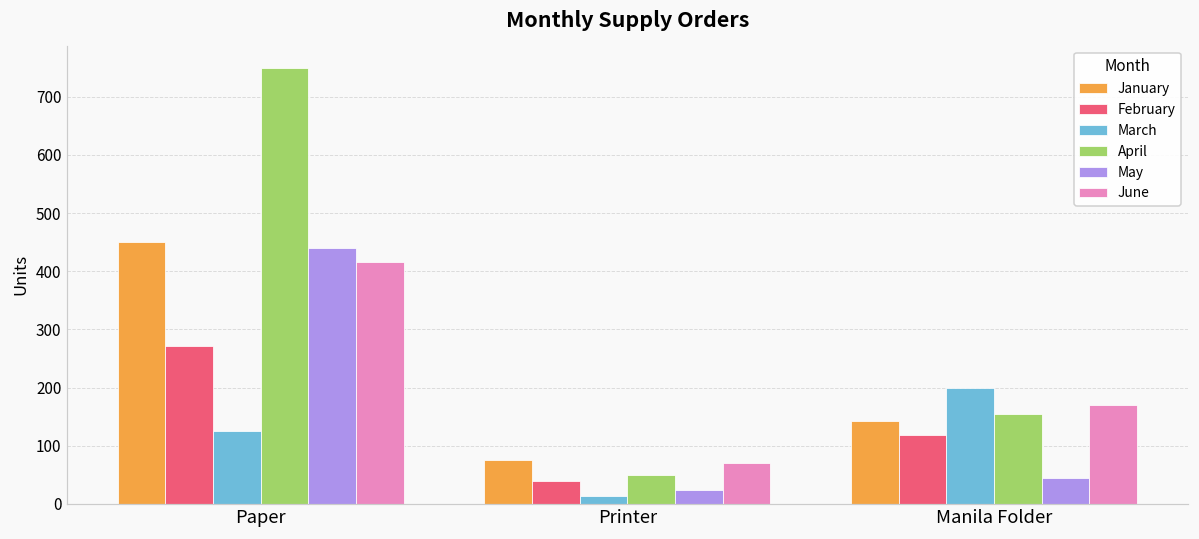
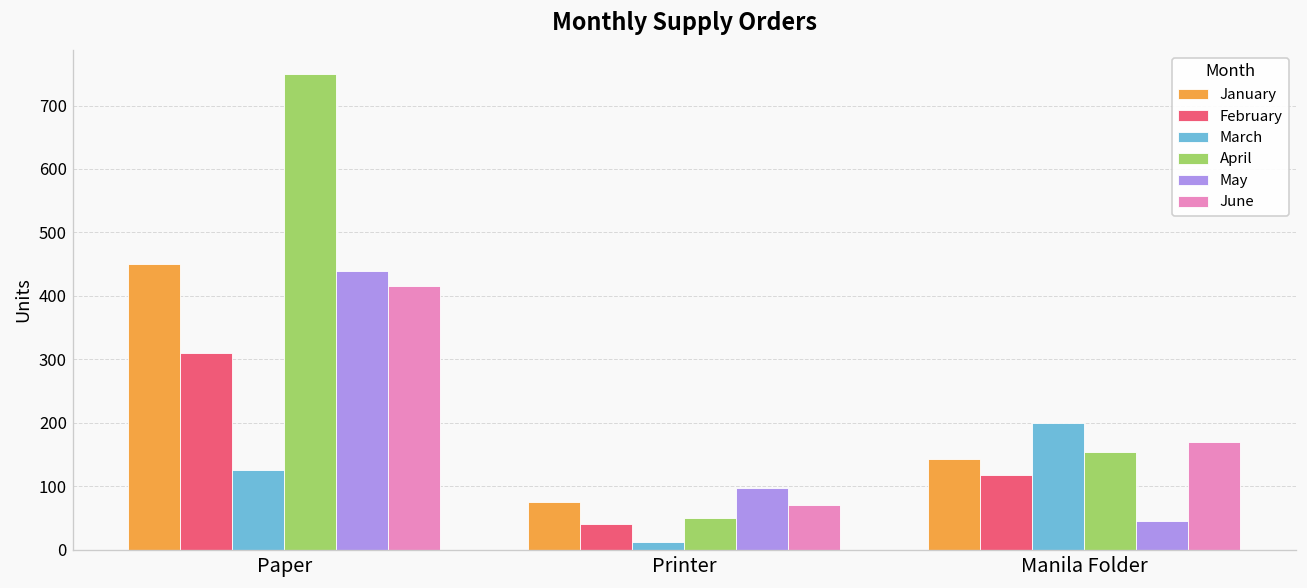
  {
    "January": {
      "Paper": 450,
      "Printer": 80,
      "Manila Folder": 140
    },
    "February": {
-     "Paper": 270,
+     "Paper": 310,
      "Printer": 40,
      "Manila Folder": 120
    },
    "March": {
      "Paper": 130,
      "Printer": 10,
      "Manila Folder": 200
    },
    "April": {
      "Paper": 750,
      "Printer": 50,
      "Manila Folder": 150
    },
    "May": {
      "Paper": 440,
-     "Printer": 20,
+     "Printer": 100,
      "Manila Folder": 50
    },
    "June": {
      "Paper": 420,
      "Printer": 70,
      "Manila Folder": 170
    }
  }
